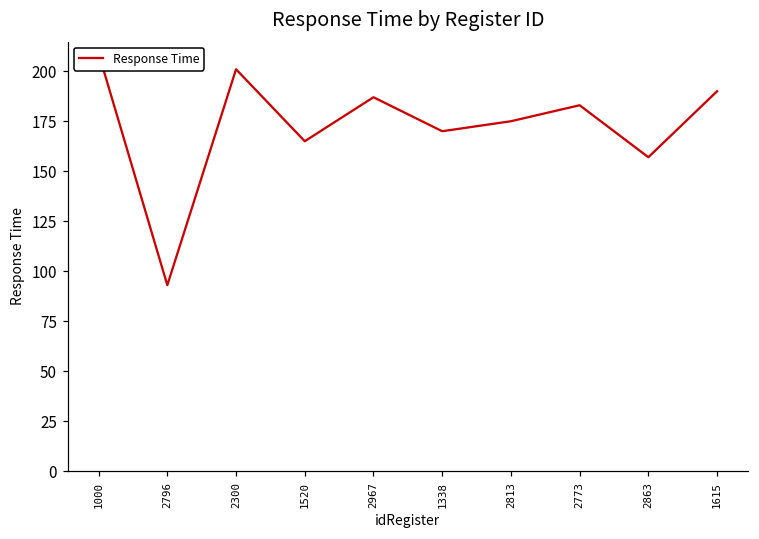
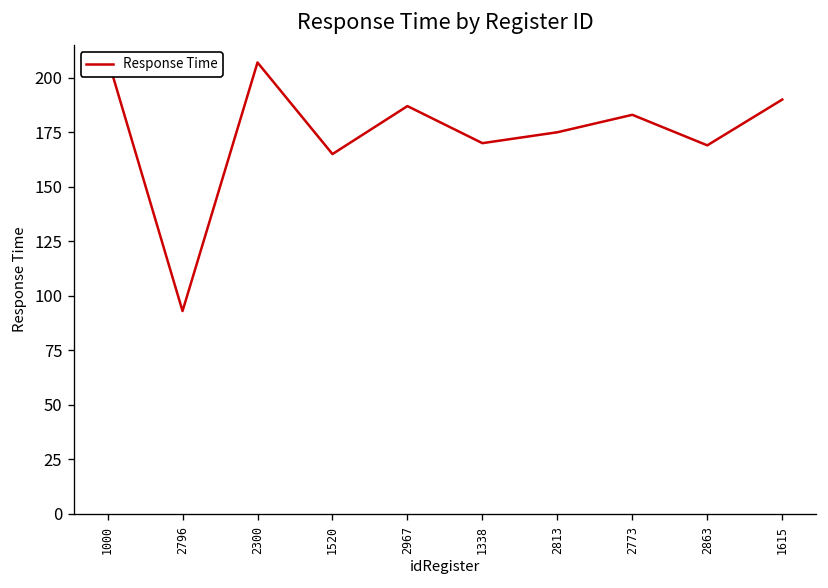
  {
    "2796": 93,
-   "2300": 201,
+   "2300": 207,
    "1520": 165,
    "2967": 187,
    "1338": 170,
    "2813": 175,
    "2773": 183,
-   "2863": 157,
+   "2863": 169,
    "1615": 190
  }
